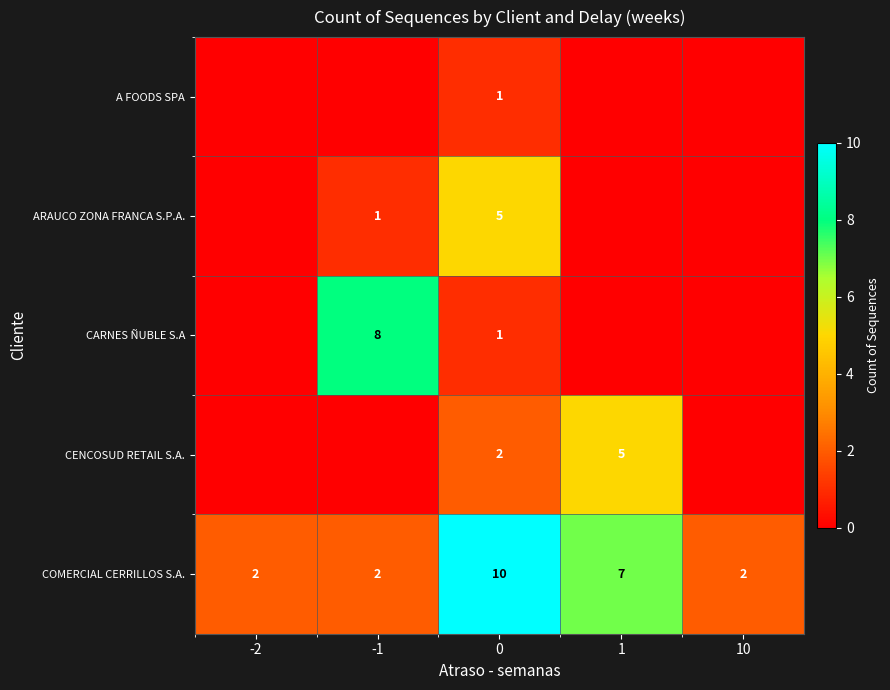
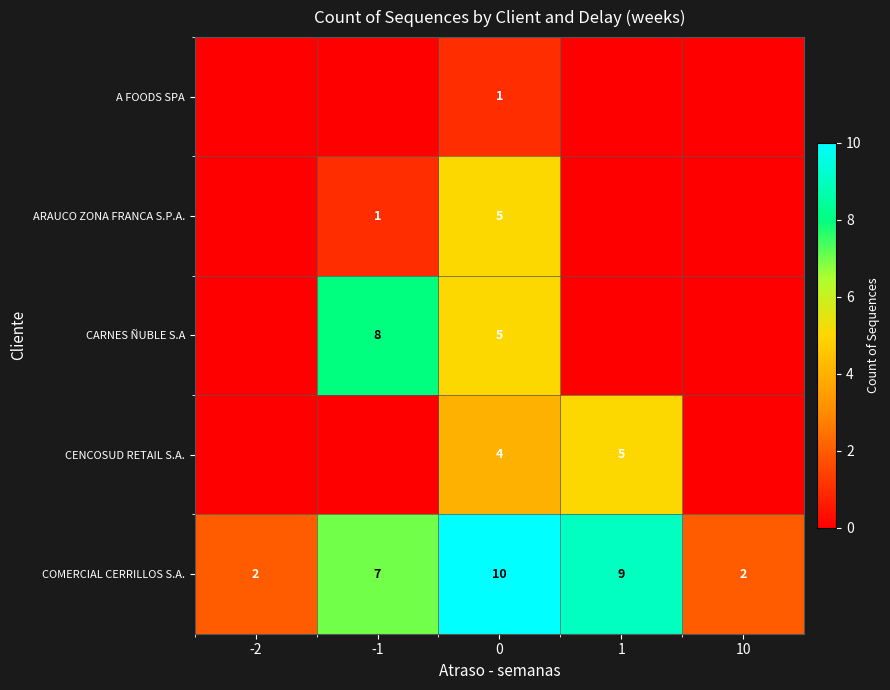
  {
    "A FOODS SPA": {
      "0": 1
    },
    "ARAUCO ZONA FRANCA S.P.A.": {
      "-1": 1,
      "0": 5
    },
    "CARNES ÑUBLE S.A": {
      "-1": 8,
-     "0": 1
+     "0": 5
    },
    "CENCOSUD RETAIL S.A.": {
-     "0": 2,
+     "0": 4,
      "1": 5
    },
    "COMERCIAL CERRILLOS S.A.": {
      "-2": 2,
-     "-1": 2,
+     "-1": 7,
      "0": 10,
-     "1": 7,
+     "1": 9,
      "10": 2
    }
  }
